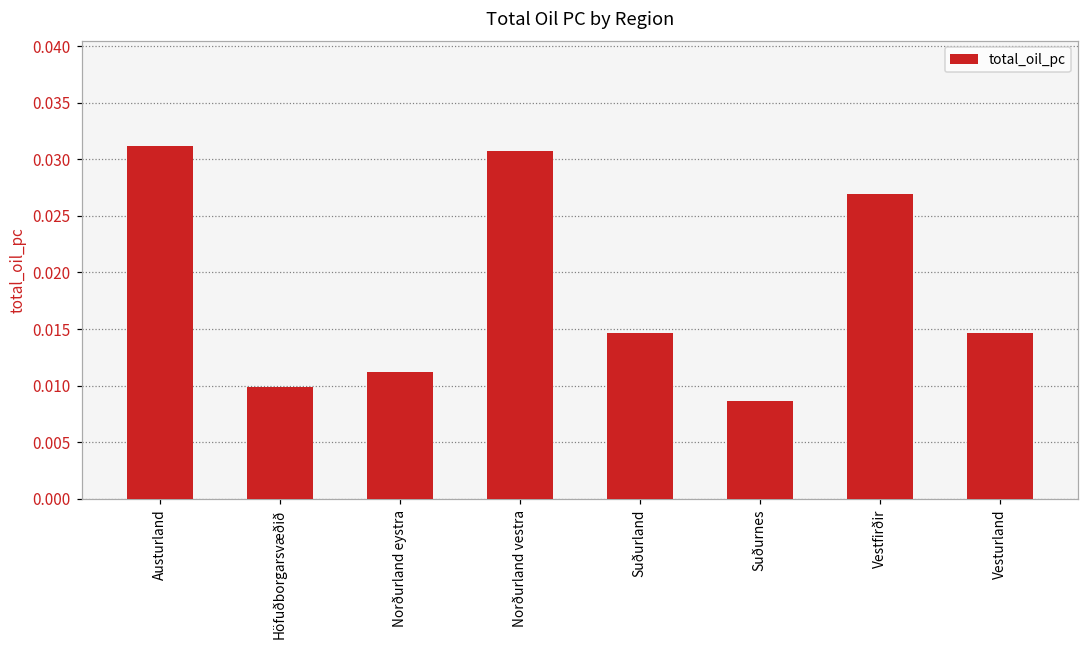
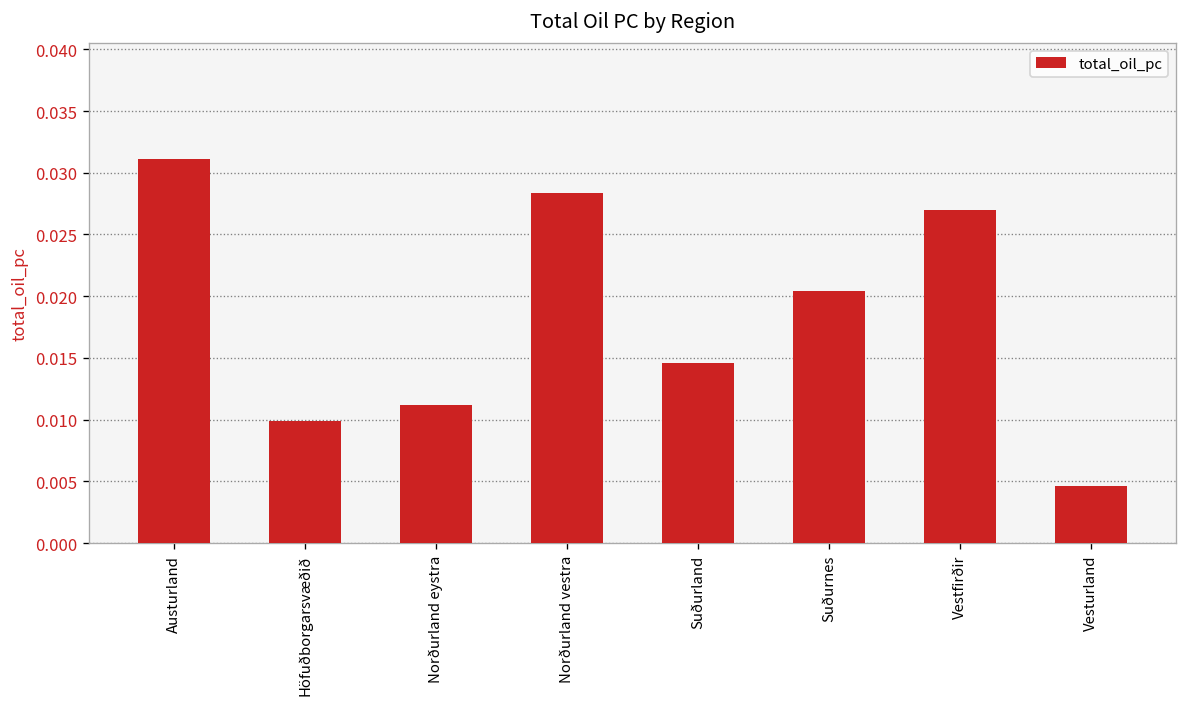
  {
    "Austurland": 0.0311,
    "Höfuðborgarsvæðið": 0.0099,
    "Norðurland eystra": 0.0112,
-   "Norðurland vestra": 0.0308,
+   "Norðurland vestra": 0.0284,
    "Suðurland": 0.0146,
-   "Suðurnes": 0.0086,
+   "Suðurnes": 0.0204,
    "Vestfirðir": 0.0270,
-   "Vesturland": 0.0146
+   "Vesturland": 0.0046
  }
